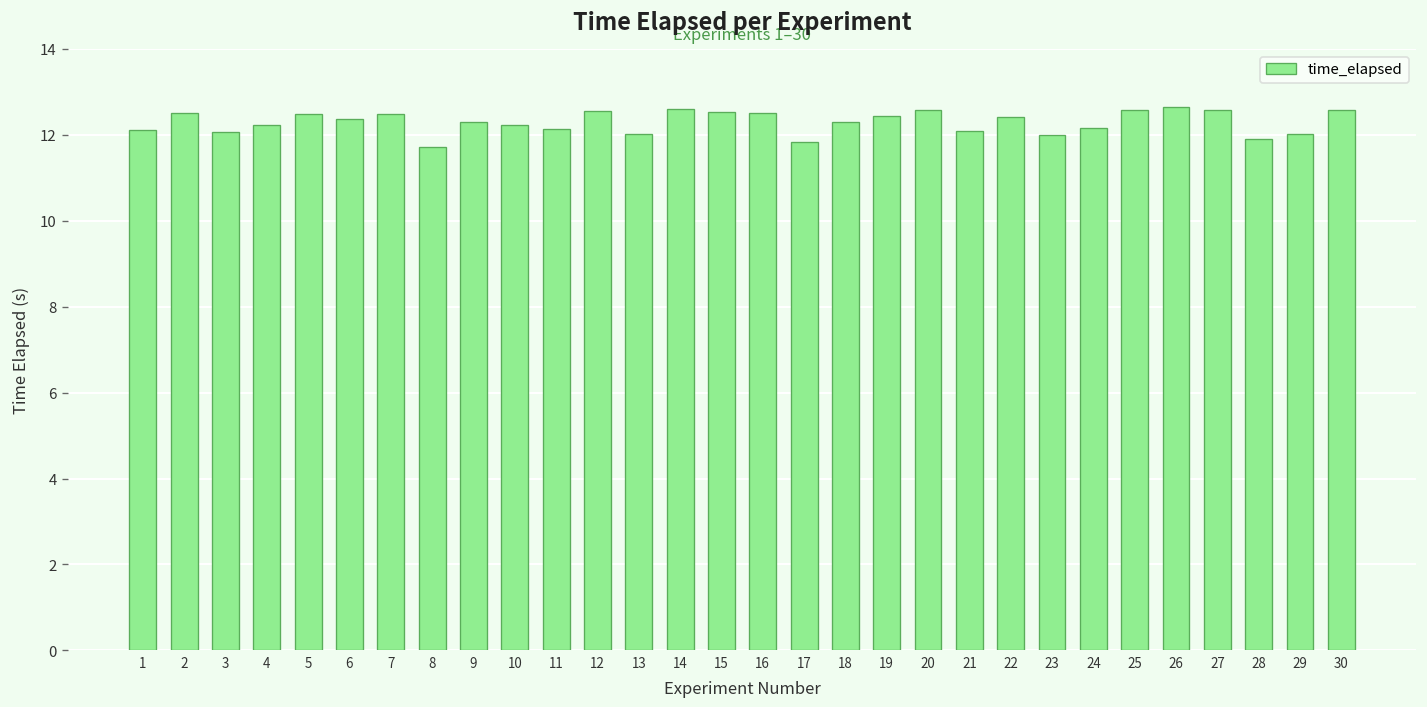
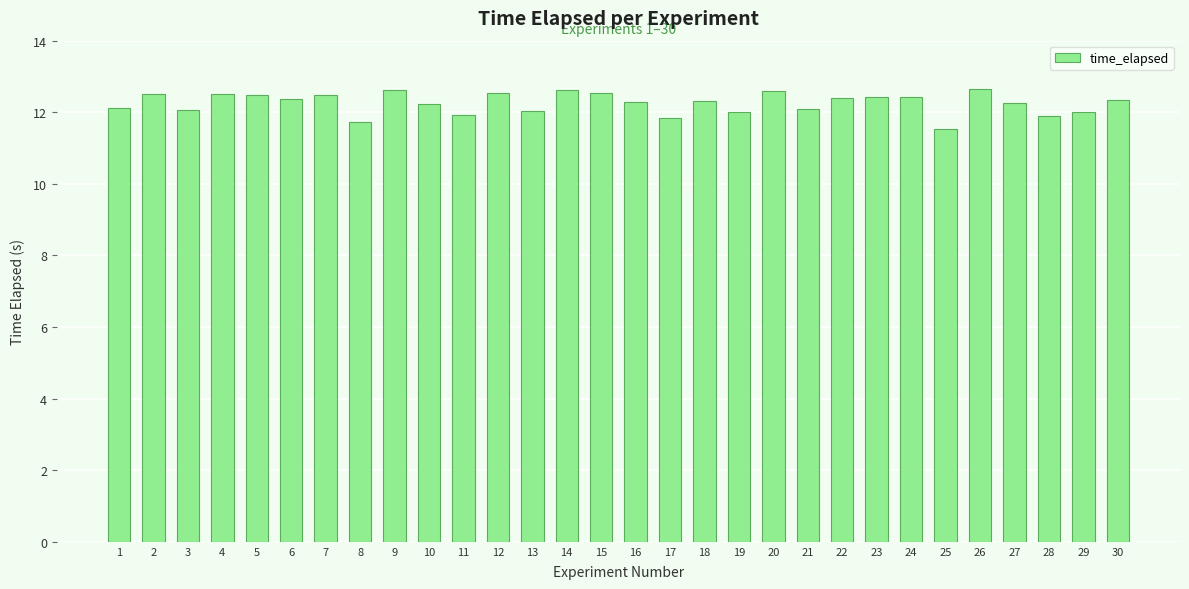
  {
    "1": 12.1,
    "2": 12.5,
    "3": 12.1,
-   "4": 12.2,
+   "4": 12.5,
    "5": 12.5,
    "6": 12.4,
    "7": 12.5,
    "8": 11.7,
-   "9": 12.3,
+   "9": 12.6,
    "10": 12.2,
-   "11": 12.1,
+   "11": 11.9,
    "12": 12.6,
    "13": 12.0,
    "14": 12.6,
    "15": 12.5,
-   "16": 12.5,
+   "16": 12.3,
    "17": 11.8,
    "18": 12.3,
-   "19": 12.4,
+   "19": 12.0,
    "20": 12.6,
    "21": 12.1,
    "22": 12.4,
-   "23": 12.0,
-   "24": 12.2,
-   "25": 12.6,
+   "23": 12.4,
+   "24": 12.4,
+   "25": 11.5,
    "26": 12.6,
-   "27": 12.6,
+   "27": 12.2,
    "28": 11.9,
    "29": 12.0,
-   "30": 12.6
+   "30": 12.3
  }
